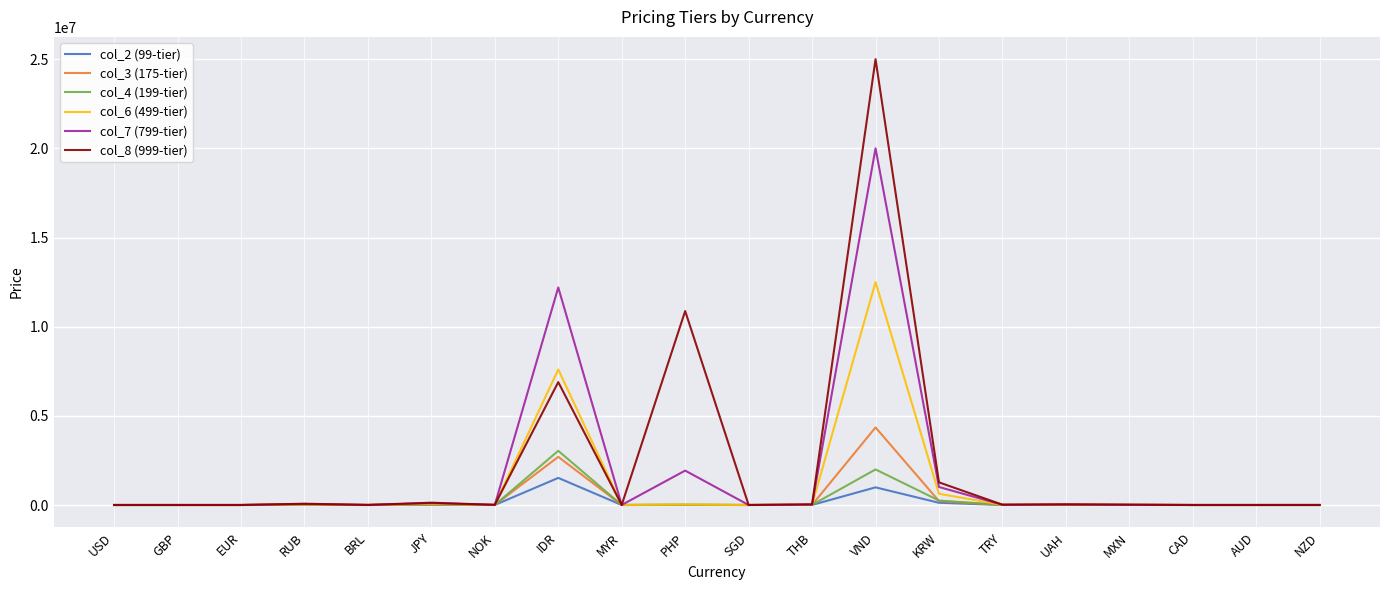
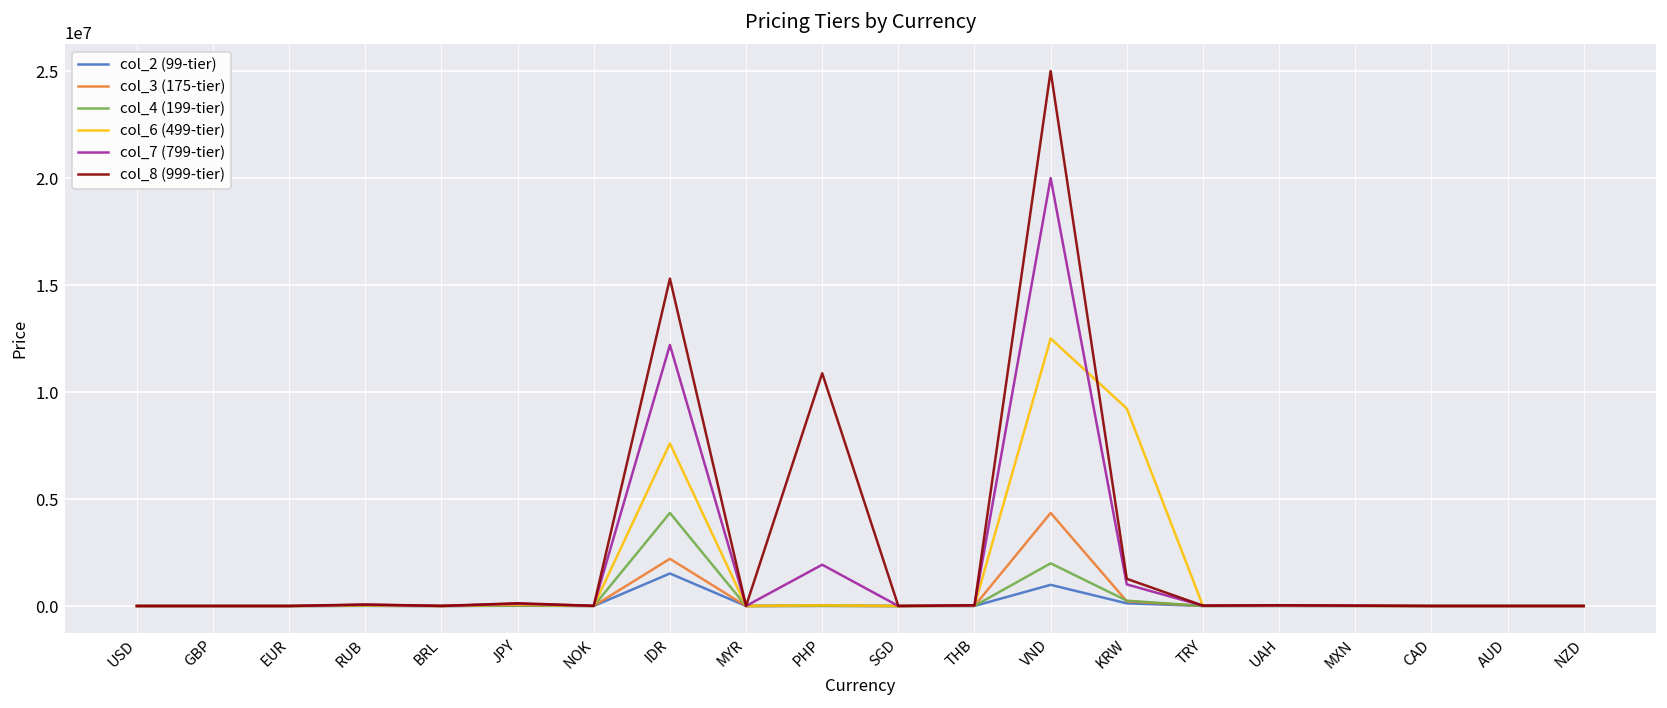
  {
    "col_2 (99-tier)": {
      "IDR": 1500000,
      "VND": 1000000
    },
    "col_3 (175-tier)": {
-     "IDR": 2700000,
+     "IDR": 2200000,
      "VND": 4400000
    },
    "col_4 (199-tier)": {
-     "IDR": 3000000,
+     "IDR": 4300000,
      "VND": 2000000
    },
    "col_6 (499-tier)": {
      "IDR": 7600000,
      "VND": 12500000,
-     "KRW": 600000
+     "KRW": 9200000
    },
    "col_7 (799-tier)": {
      "IDR": 12200000,
      "PHP": 1900000,
      "VND": 20000000,
      "KRW": 1000000
    },
    "col_8 (999-tier)": {
-     "IDR": 6900000,
+     "IDR": 15300000,
      "PHP": 10900000,
      "VND": 25000000,
      "KRW": 1300000
    }
  }
